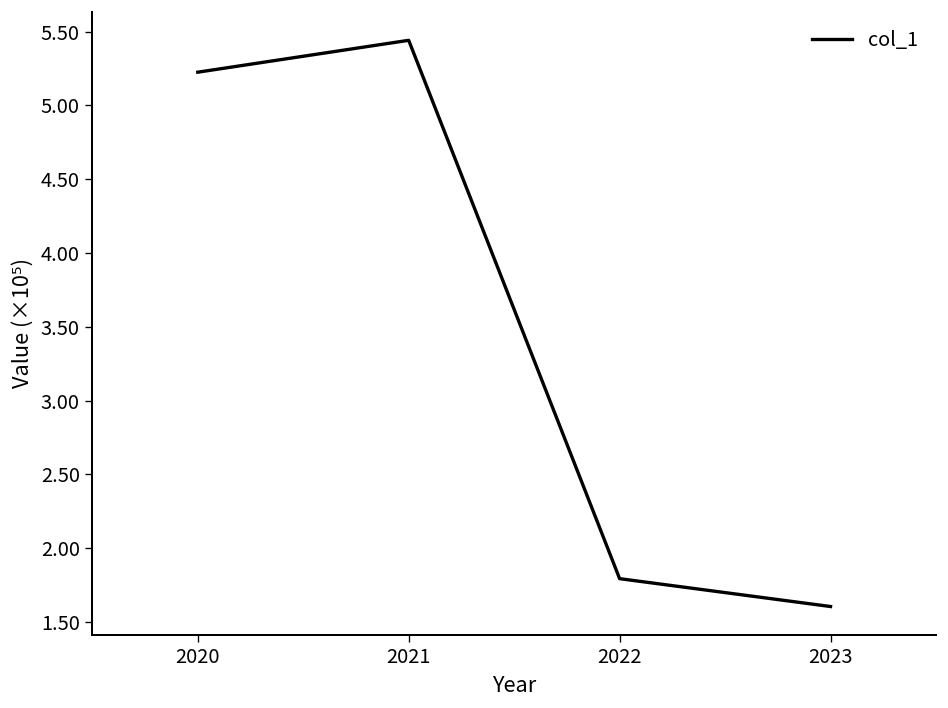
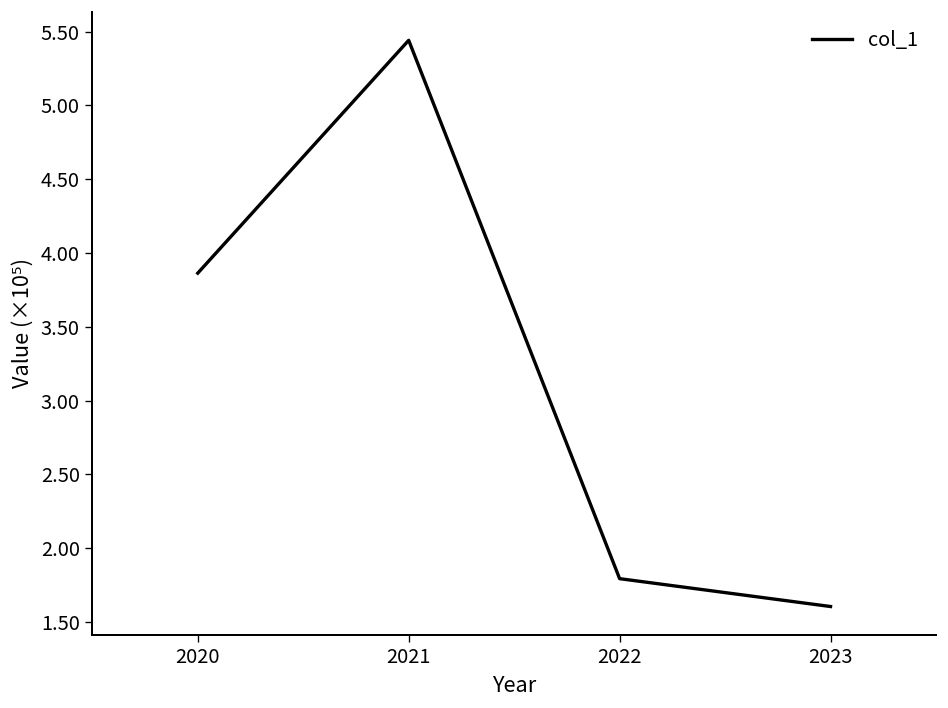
  {
-   "2020": 5.23,
+   "2020": 3.86,
    "2021": 5.44,
    "2022": 1.79,
    "2023": 1.60
  }
